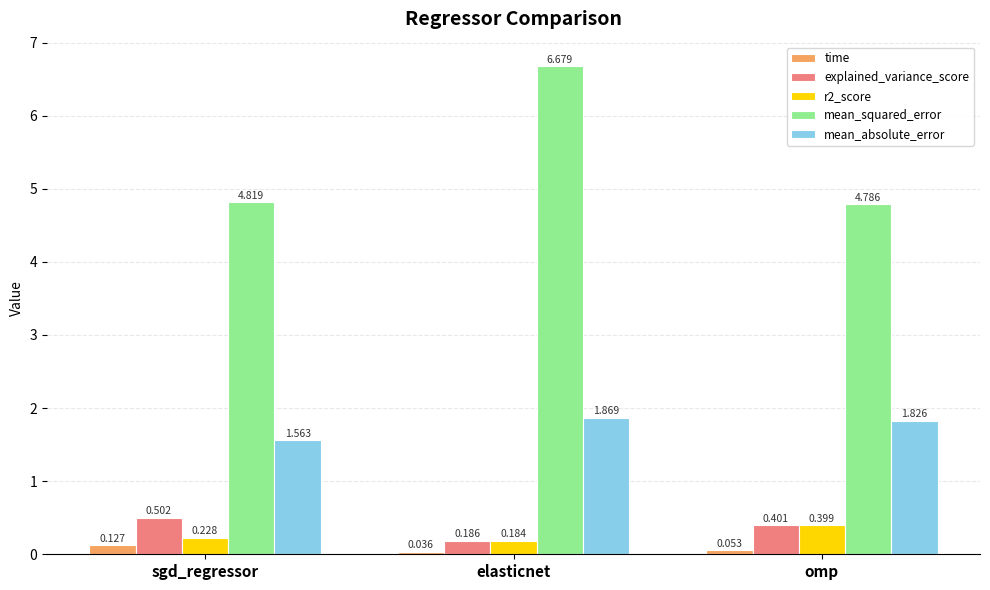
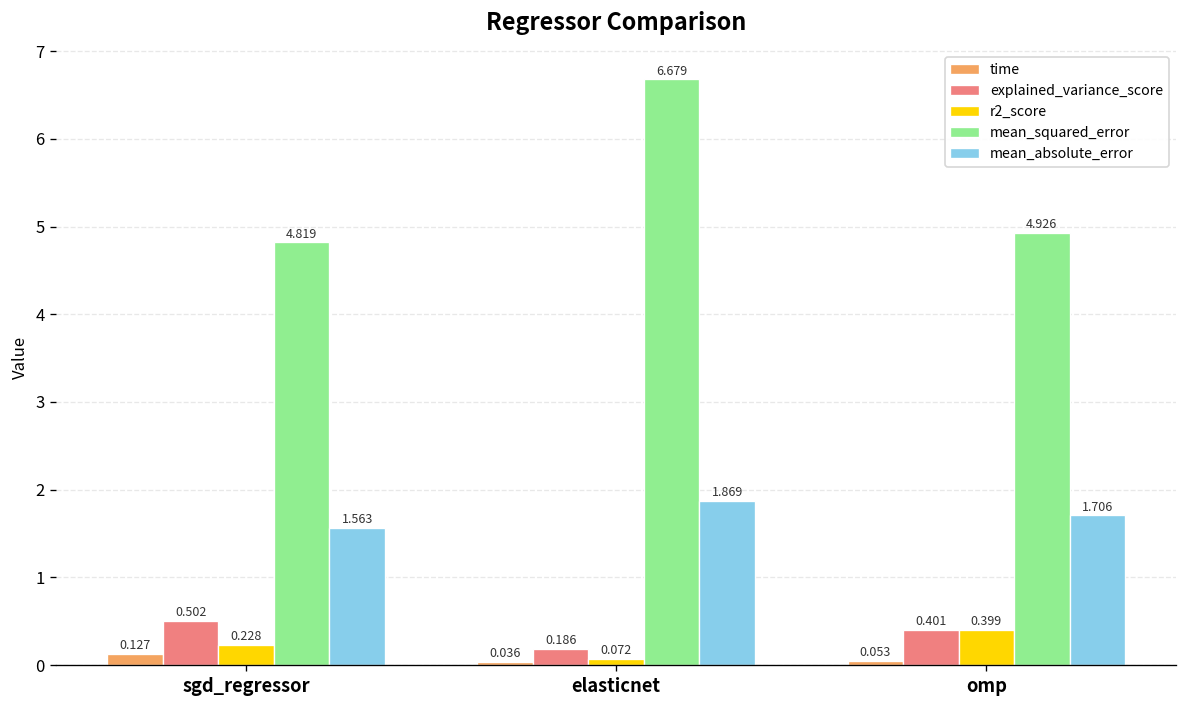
  {
    "r2_score": {
      "sgd_regressor": 0.228,
-     "elasticnet": 0.184,
+     "elasticnet": 0.072,
      "omp": 0.399
    },
    "mean_squared_error": {
      "sgd_regressor": 4.819,
      "elasticnet": 6.679,
-     "omp": 4.786
+     "omp": 4.926
    },
    "mean_absolute_error": {
      "sgd_regressor": 1.563,
      "elasticnet": 1.869,
-     "omp": 1.826
+     "omp": 1.706
    }
  }
